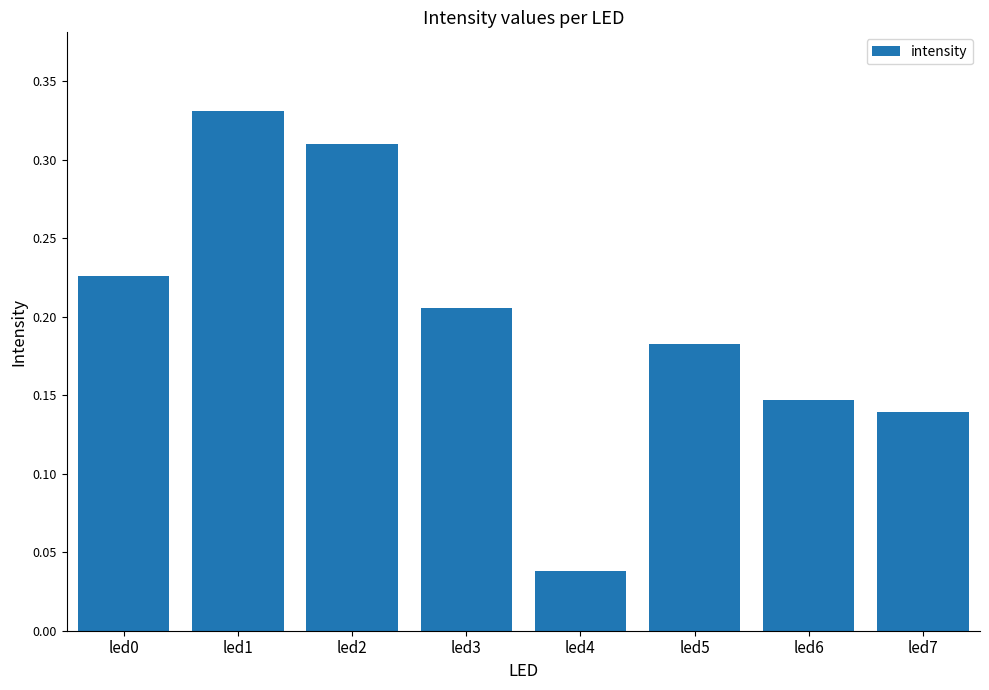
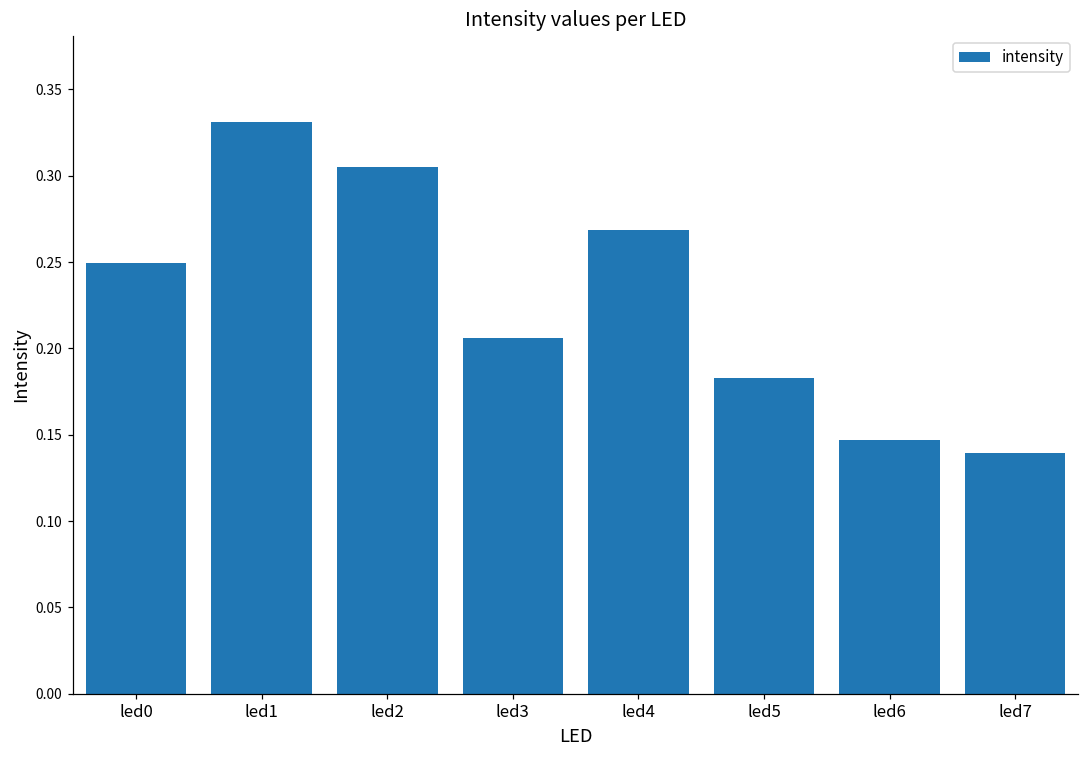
  {
-   "led0": 0.226,
+   "led0": 0.250,
    "led1": 0.331,
-   "led2": 0.310,
+   "led2": 0.305,
    "led3": 0.206,
-   "led4": 0.038,
+   "led4": 0.269,
    "led5": 0.183,
    "led6": 0.147,
    "led7": 0.139
  }
